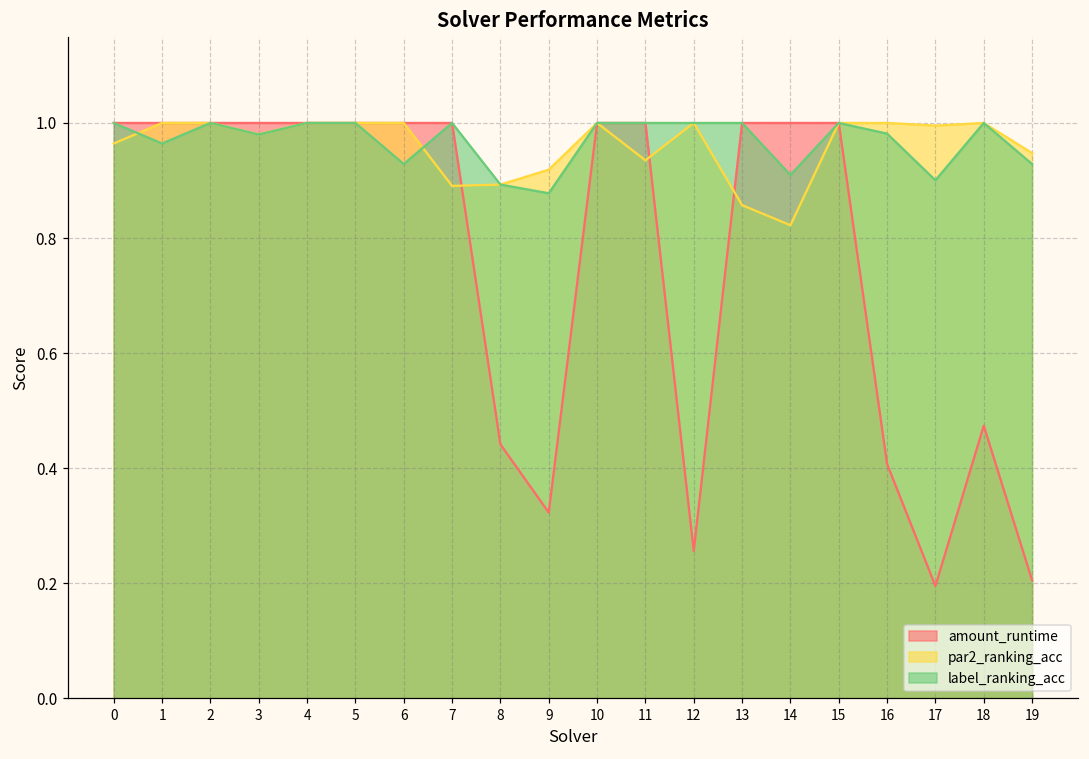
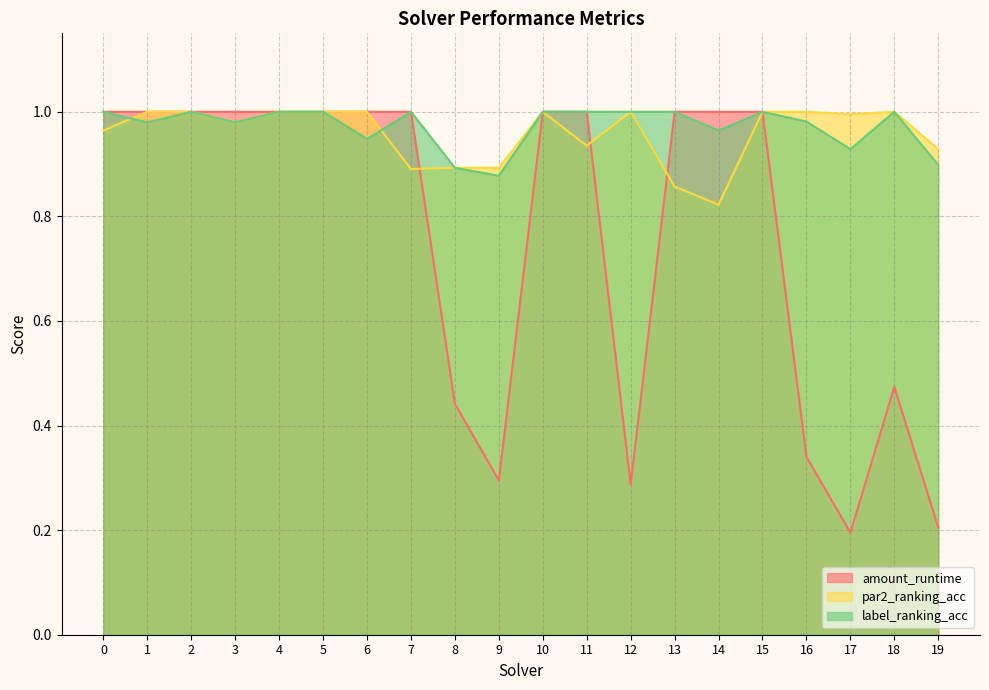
  {
    "amount_runtime": {
      "3": 1.00,
      "8": 0.44,
-     "9": 0.32,
-     "12": 0.26,
+     "9": 0.29,
+     "12": 0.29,
      "14": 1.00,
-     "16": 0.41,
+     "16": 0.34,
      "17": 0.20,
      "18": 0.47,
      "19": 0.21
    },
    "par2_ranking_acc": {
      "0": 0.96,
      "7": 0.89,
-     "9": 0.92,
+     "9": 0.89,
      "11": 0.94,
      "13": 0.86,
      "14": 0.82,
      "16": 1.00,
      "17": 1.00,
-     "19": 0.95
+     "19": 0.93
    },
    "label_ranking_acc": {
-     "1": 0.96,
-     "6": 0.93,
+     "1": 0.98,
+     "6": 0.95,
      "9": 0.88,
-     "14": 0.91,
+     "14": 0.96,
      "16": 0.98,
-     "17": 0.90,
-     "19": 0.93
+     "17": 0.93,
+     "19": 0.90
    }
  }
